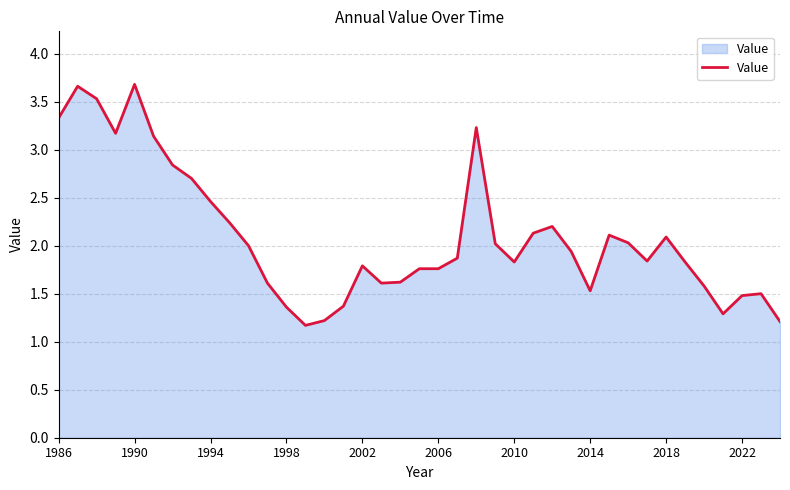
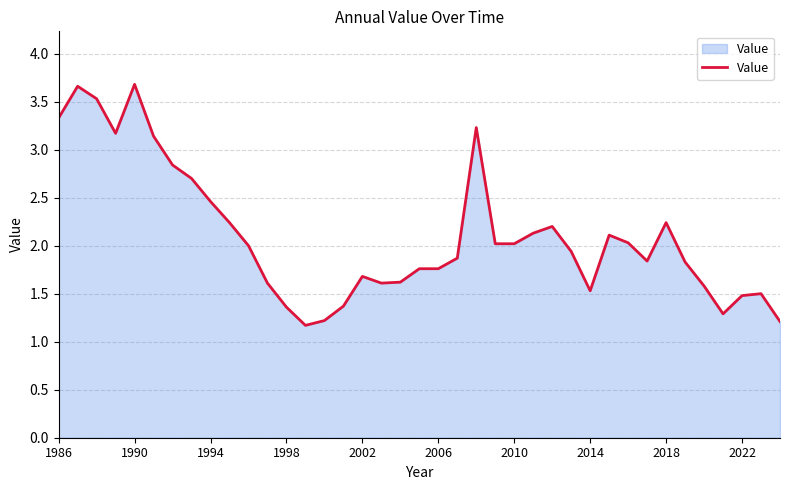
  {
    "1986": 3.3,
    "1990": 3.7,
    "1994": 2.5,
    "1998": 1.4,
-   "2002": 1.8,
+   "2002": 1.7,
    "2006": 1.8,
-   "2010": 1.8,
+   "2010": 2.0,
    "2014": 1.5,
-   "2018": 2.1,
+   "2018": 2.2,
    "2022": 1.5
  }
